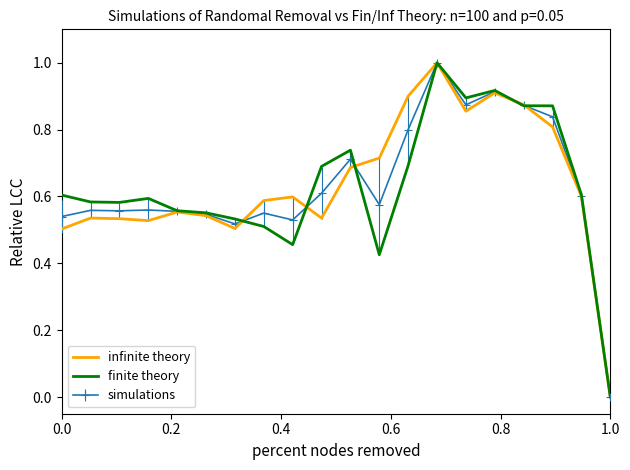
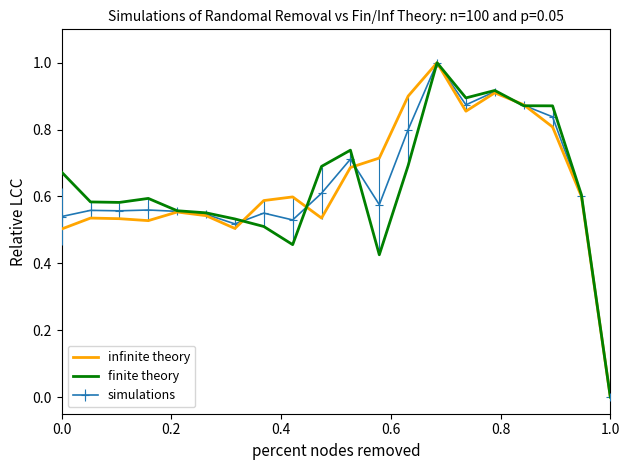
  {
    "infinite theory": {
      "0.0": 0.50
    },
    "finite theory": {
-     "0.0": 0.60
+     "0.0": 0.67
    }
  }
